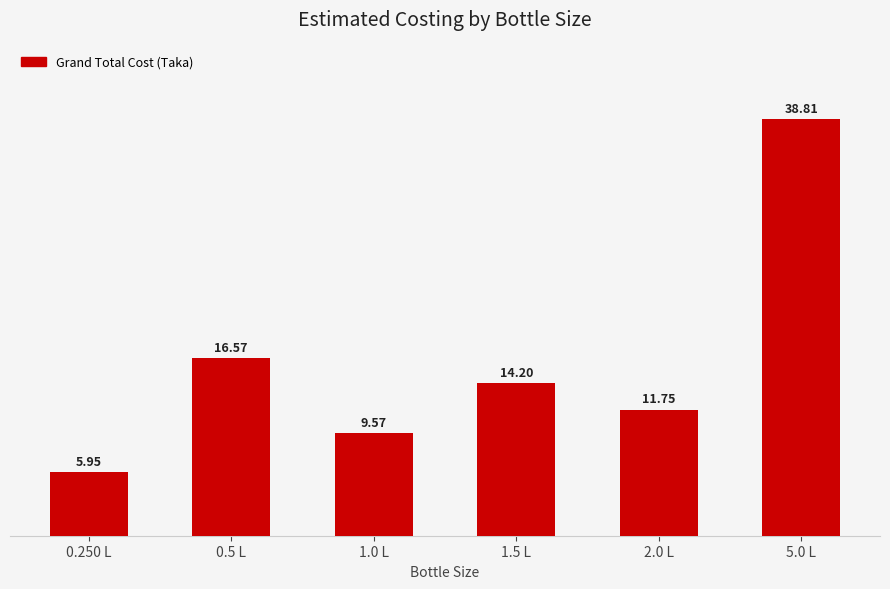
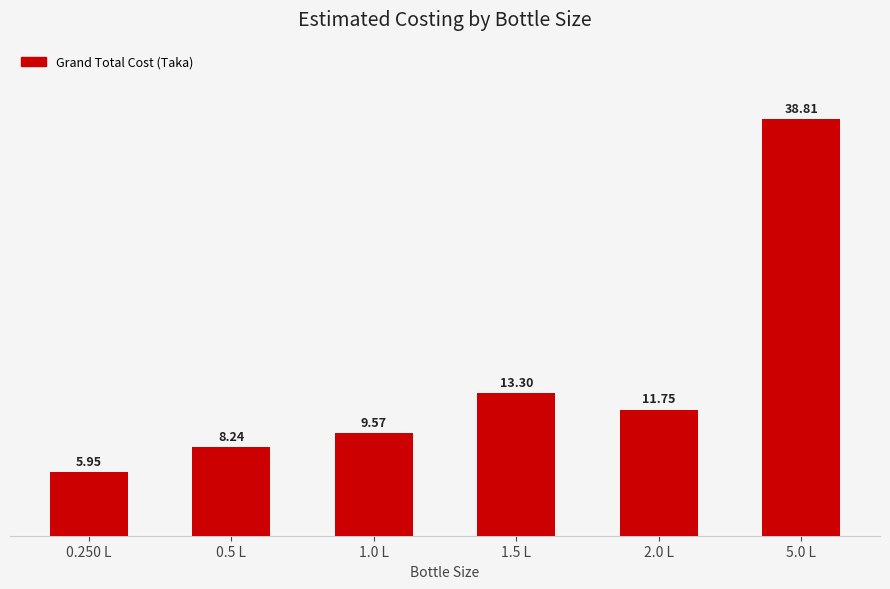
  {
    "0.250 L": 5.95,
-   "0.5 L": 16.57,
+   "0.5 L": 8.24,
    "1.0 L": 9.57,
-   "1.5 L": 14.20,
+   "1.5 L": 13.30,
    "2.0 L": 11.75,
    "5.0 L": 38.81
  }
